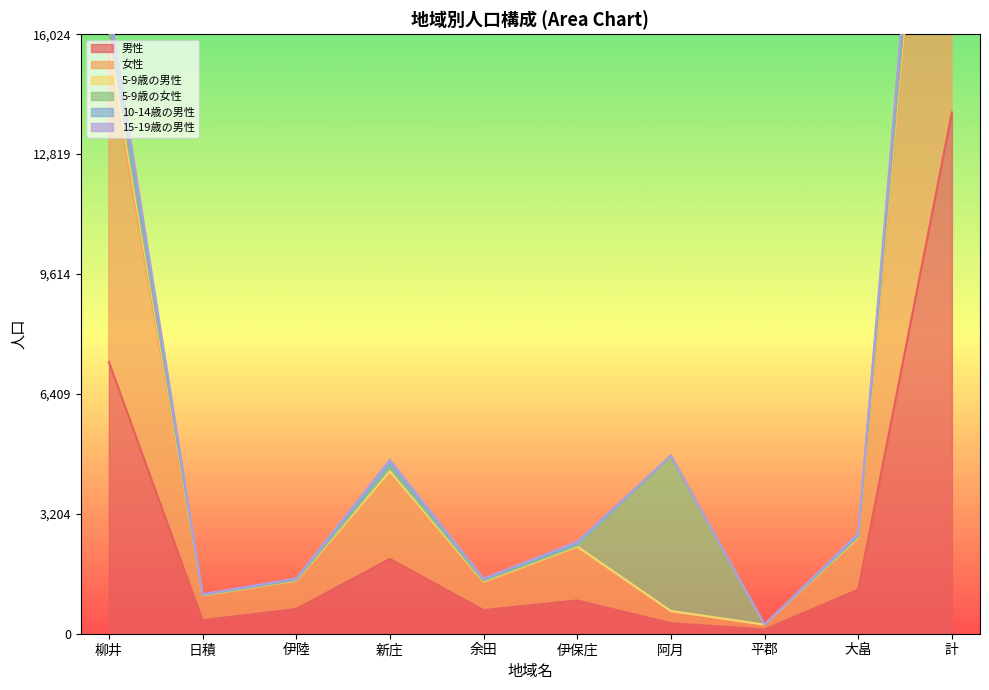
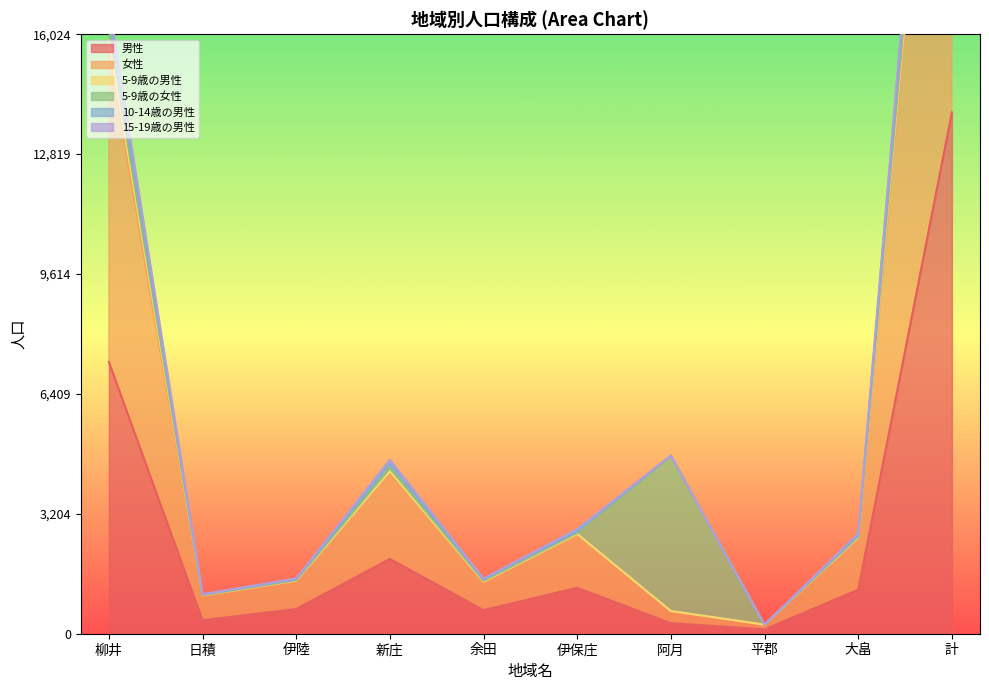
  {
    "男性": {
      "柳井": "7,300",
      "日積": "400",
      "伊陸": "700",
      "新庄": "2,000",
      "余田": "600",
-     "伊保庄": "900",
+     "伊保庄": "1,200",
      "阿月": "300",
      "平郡": "100",
      "大畠": "1,200",
      "計": "13,900"
    },
    "5-9歳の女性": {
      "新庄": "100"
    }
  }
